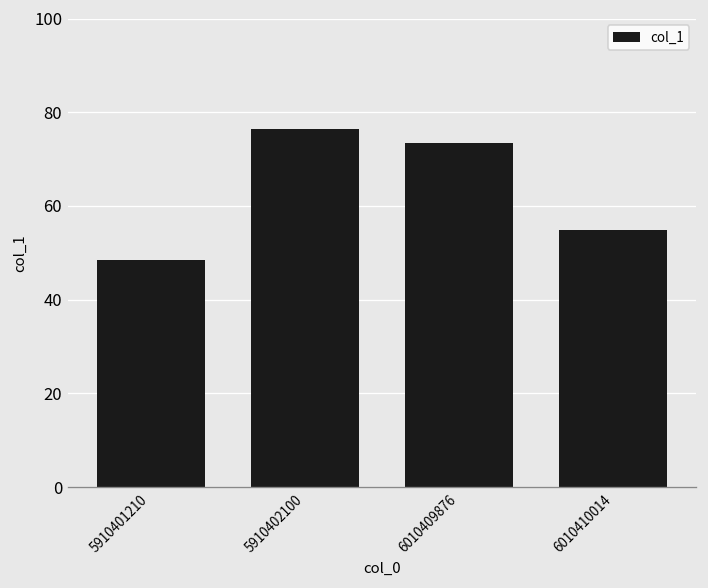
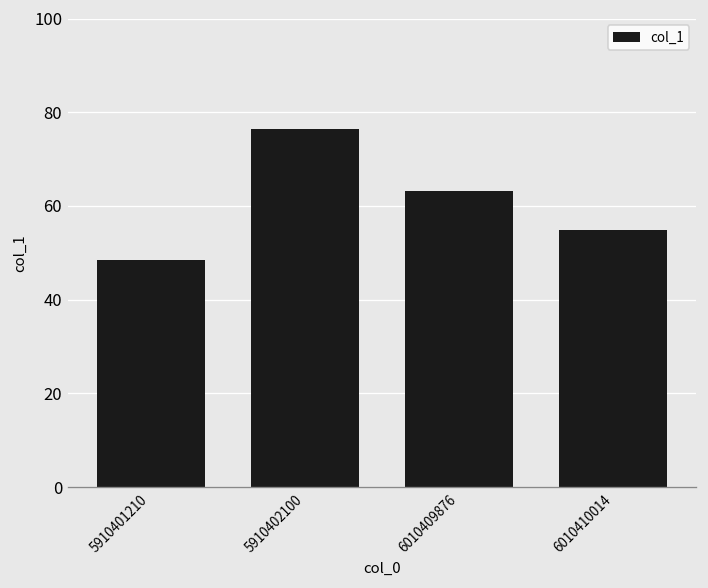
  {
    "5910401210": 48,
    "5910402100": 76,
-   "6010409876": 73,
+   "6010409876": 63,
    "6010410014": 55
  }
